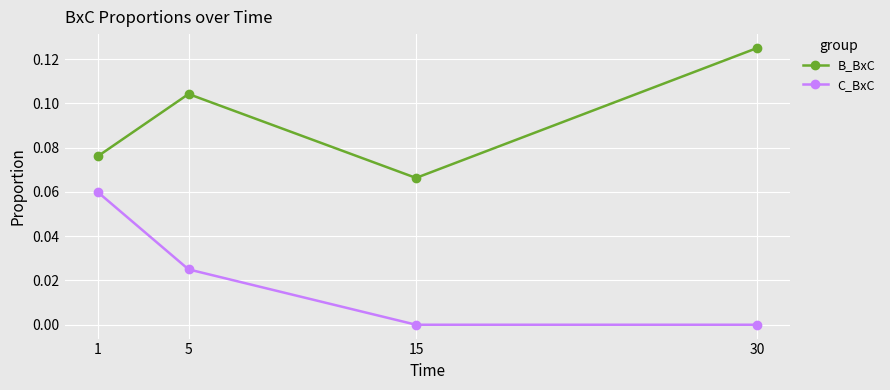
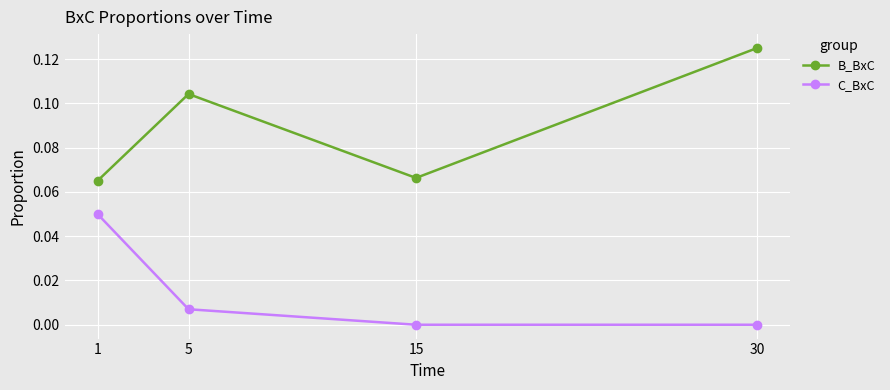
  {
    "B_BxC": {
-     "1": 0.076,
+     "1": 0.065,
      "5": 0.104,
      "15": 0.066,
      "30": 0.125
    },
    "C_BxC": {
-     "1": 0.06,
-     "5": 0.025,
+     "1": 0.05,
+     "5": 0.007,
      "15": 0.000,
      "30": 0.000
    }
  }
